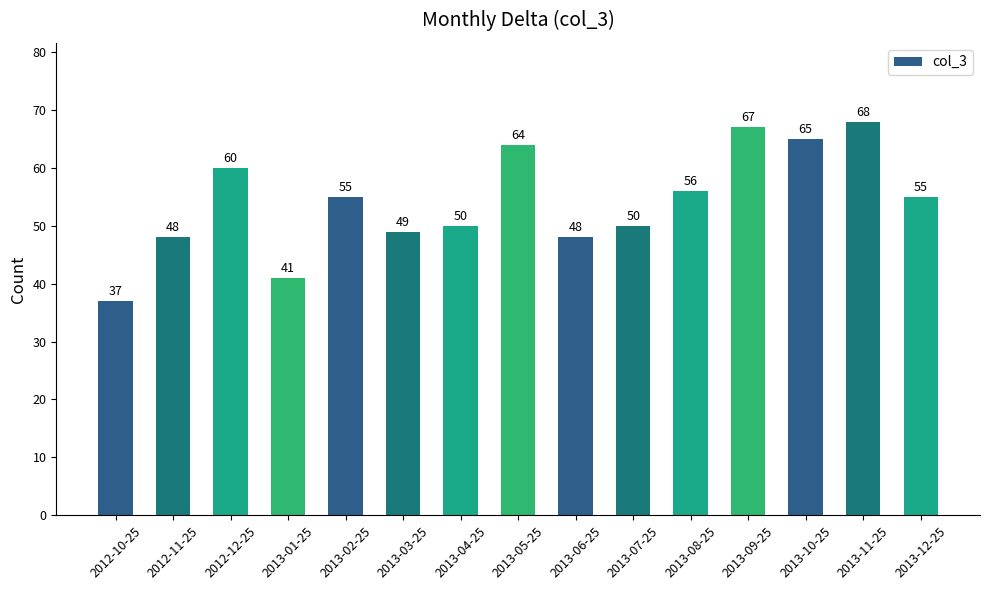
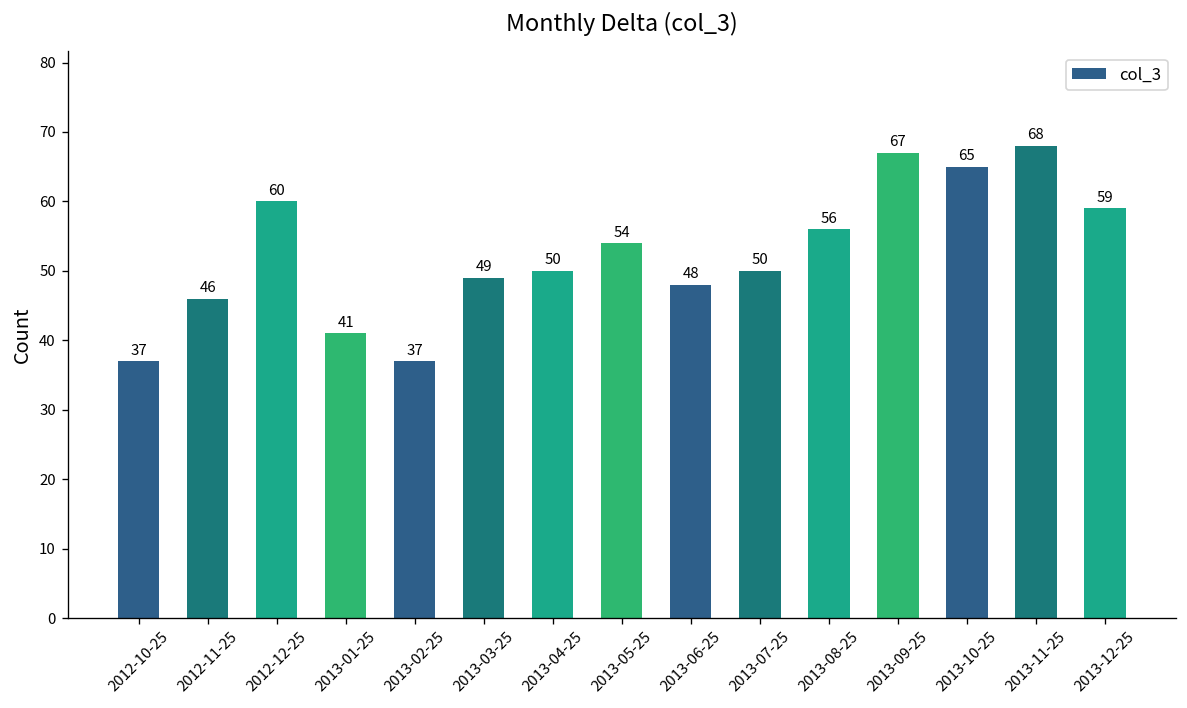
  {
    "2012-10-25": 37,
-   "2012-11-25": 48,
+   "2012-11-25": 46,
    "2012-12-25": 60,
    "2013-01-25": 41,
-   "2013-02-25": 55,
+   "2013-02-25": 37,
    "2013-03-25": 49,
    "2013-04-25": 50,
-   "2013-05-25": 64,
+   "2013-05-25": 54,
    "2013-06-25": 48,
    "2013-07-25": 50,
    "2013-08-25": 56,
    "2013-09-25": 67,
    "2013-10-25": 65,
    "2013-11-25": 68,
-   "2013-12-25": 55
+   "2013-12-25": 59
  }
